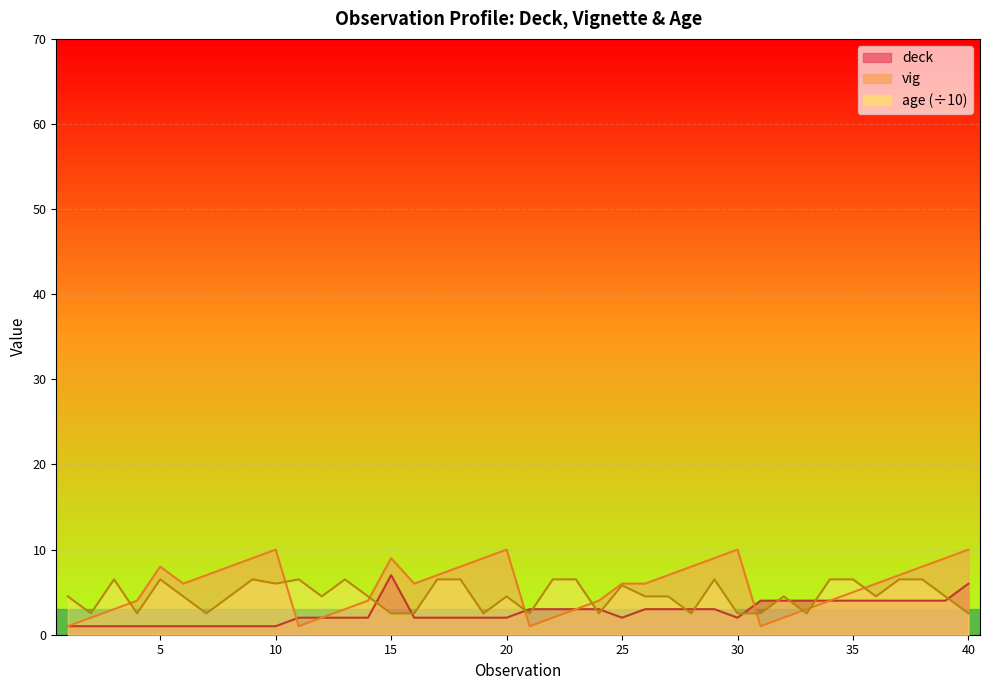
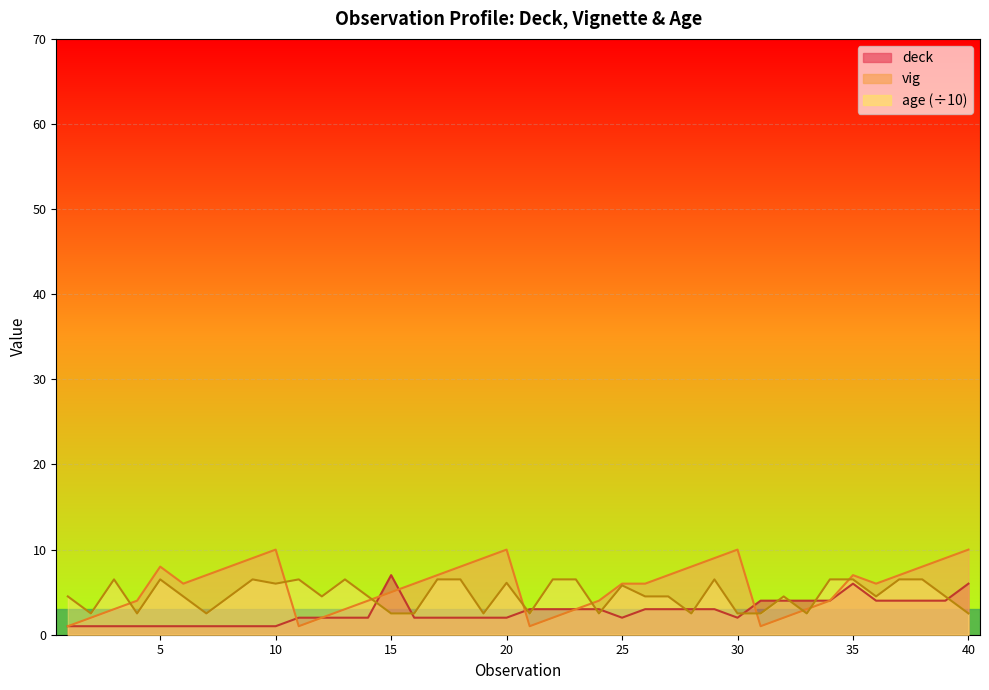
  {
    "deck": {
      "15": 7,
-     "35": 4,
+     "35": 6,
      "40": 6
    },
    "vig": {
      "5": 8,
      "10": 10,
-     "15": 9,
+     "15": 5,
      "20": 10,
      "30": 10,
-     "35": 5,
+     "35": 7,
      "40": 10
    },
    "age (÷10)": {
      "5": 7,
      "10": 6,
-     "20": 5,
+     "20": 6,
      "35": 7
    }
  }
